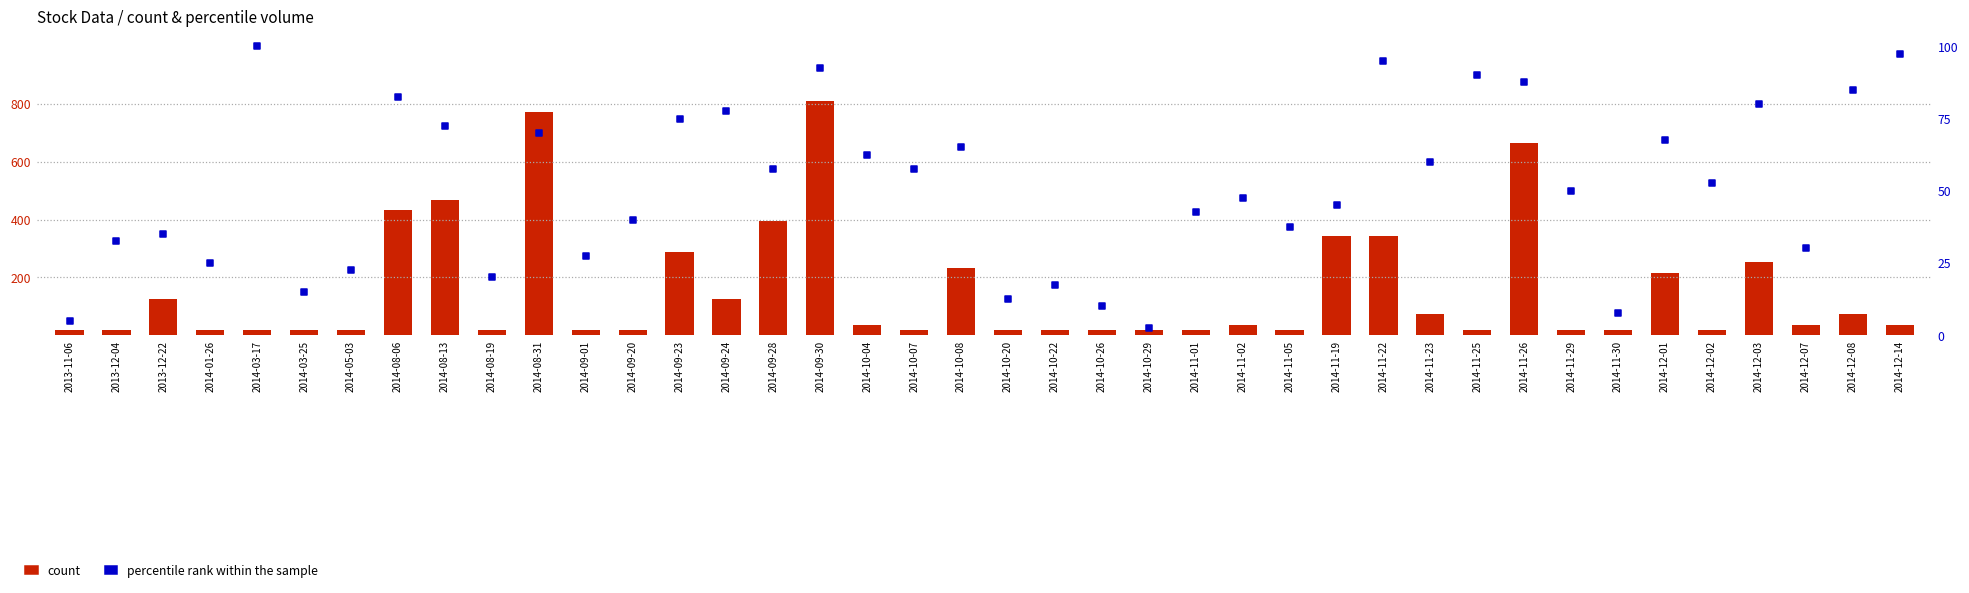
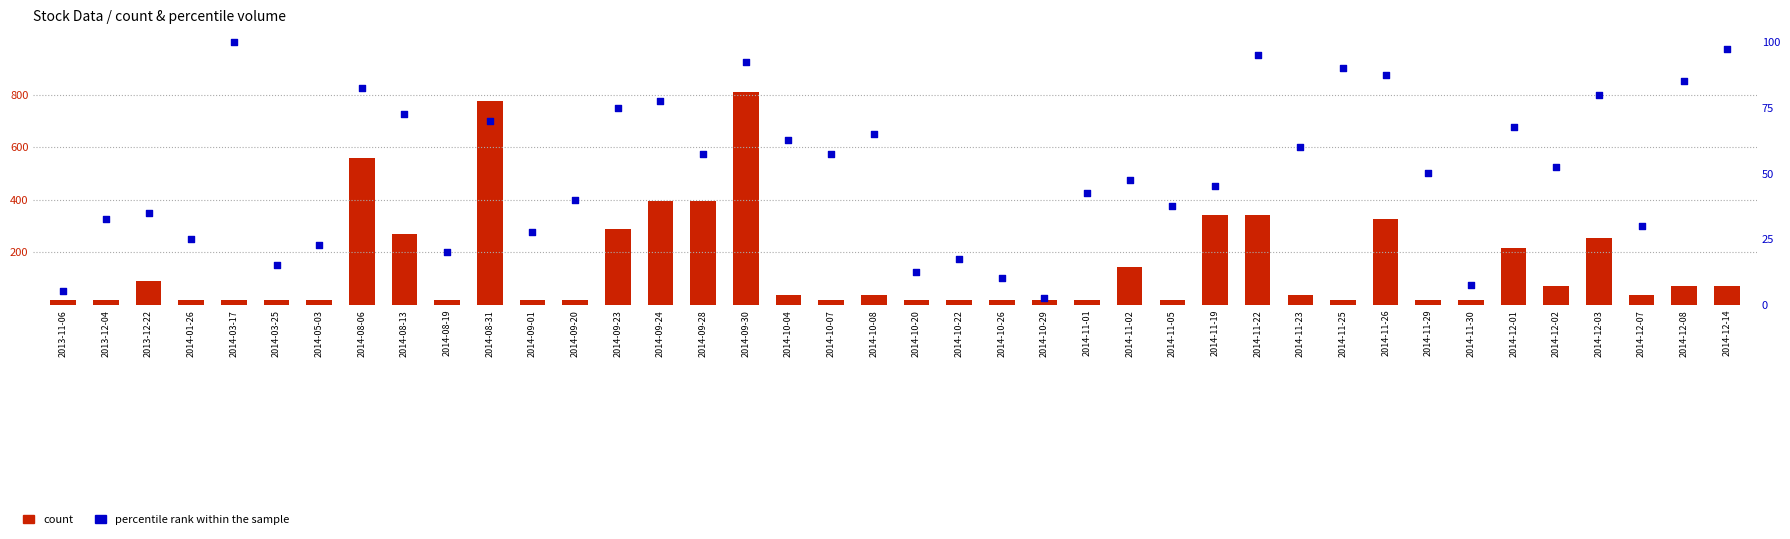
  {
    "count": {
      "2013-11-06": 20,
      "2013-12-04": 20,
-     "2013-12-22": 130,
+     "2013-12-22": 90,
      "2014-01-26": 20,
      "2014-03-17": 20,
      "2014-03-25": 20,
      "2014-05-03": 20,
-     "2014-08-06": 430,
-     "2014-08-13": 470,
+     "2014-08-06": 560,
+     "2014-08-13": 270,
      "2014-08-19": 20,
      "2014-08-31": 770,
      "2014-09-01": 20,
      "2014-09-20": 20,
      "2014-09-23": 290,
-     "2014-09-24": 130,
+     "2014-09-24": 400,
      "2014-09-28": 400,
      "2014-09-30": 810,
      "2014-10-04": 40,
      "2014-10-07": 20,
-     "2014-10-08": 230,
+     "2014-10-08": 40,
      "2014-10-20": 20,
      "2014-10-22": 20,
      "2014-10-26": 20,
      "2014-10-29": 20,
      "2014-11-01": 20,
-     "2014-11-02": 40,
+     "2014-11-02": 140,
      "2014-11-05": 20,
      "2014-11-19": 340,
      "2014-11-22": 340,
-     "2014-11-23": 70,
+     "2014-11-23": 40,
      "2014-11-25": 20,
-     "2014-11-26": 670,
+     "2014-11-26": 320,
      "2014-11-29": 20,
      "2014-11-30": 20,
      "2014-12-01": 220,
-     "2014-12-02": 20,
+     "2014-12-02": 70,
      "2014-12-03": 250,
      "2014-12-07": 40,
      "2014-12-08": 70,
-     "2014-12-14": 40
+     "2014-12-14": 70
    }
  }
